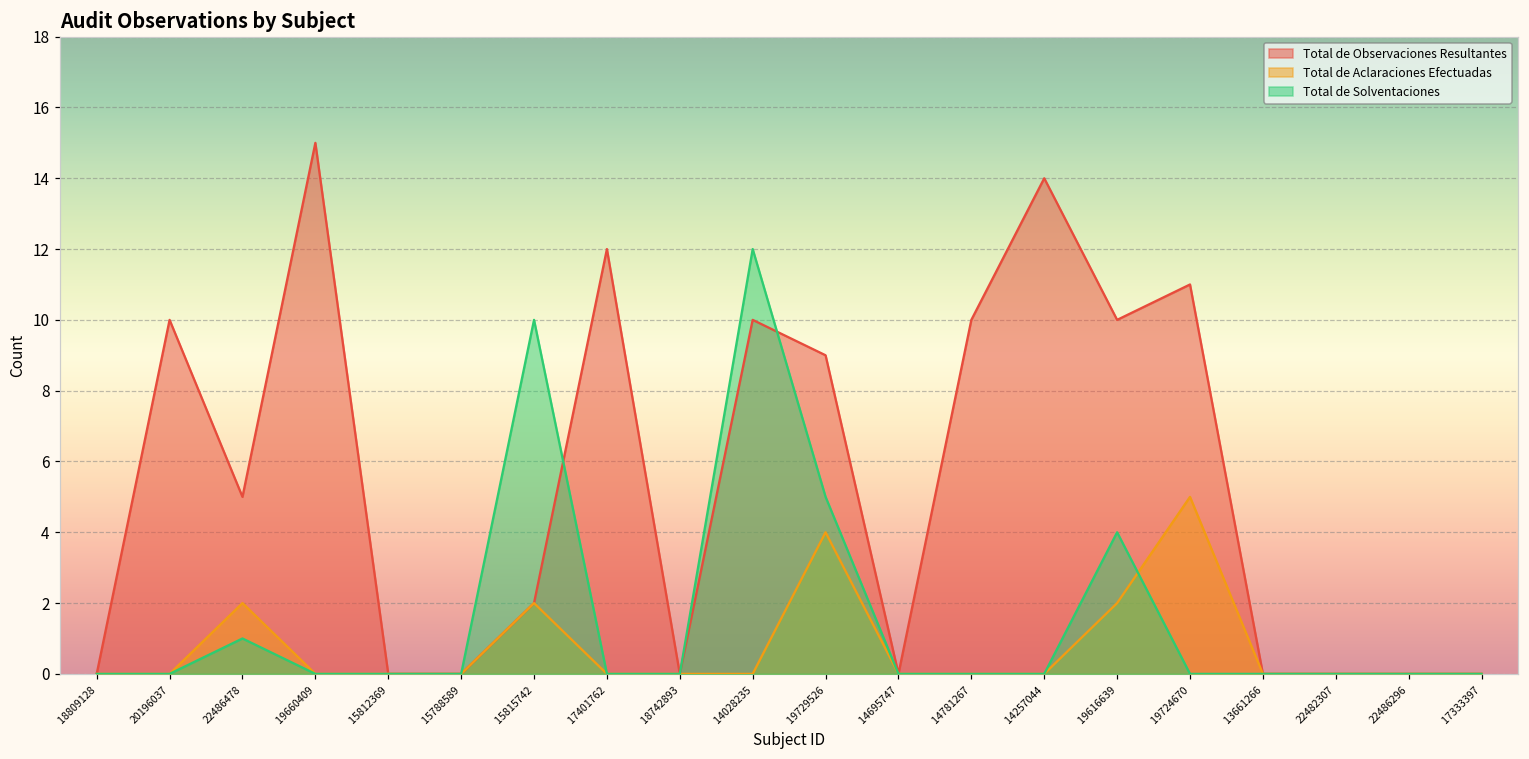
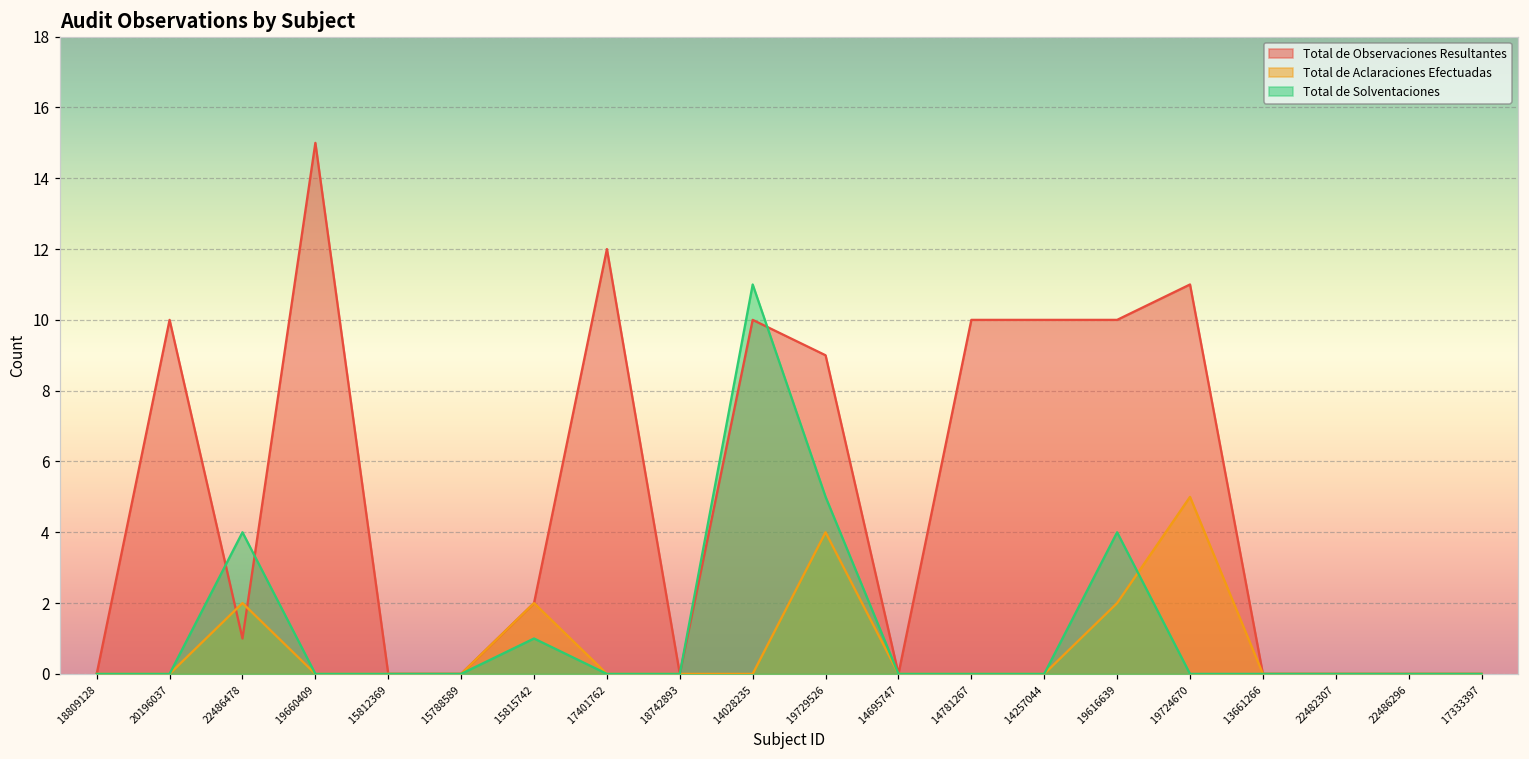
  {
    "Total de Observaciones Resultantes": {
      "20196037": 10,
-     "22486478": 5,
+     "22486478": 1,
      "19660409": 15,
      "17401762": 12,
      "14028235": 10,
      "19729526": 9,
      "14781267": 10,
-     "14257044": 14,
+     "14257044": 10,
      "19616639": 10,
      "19724670": 11
    },
    "Total de Aclaraciones Efectuadas": {
      "22486478": 2,
      "14028235": 0,
      "19729526": 4,
      "19616639": 2,
      "19724670": 5
    },
    "Total de Solventaciones": {
-     "22486478": 1,
-     "15815742": 10,
-     "14028235": 12,
+     "22486478": 4,
+     "15815742": 1,
+     "14028235": 11,
      "19729526": 5,
      "19616639": 4,
      "19724670": 0
    }
  }
